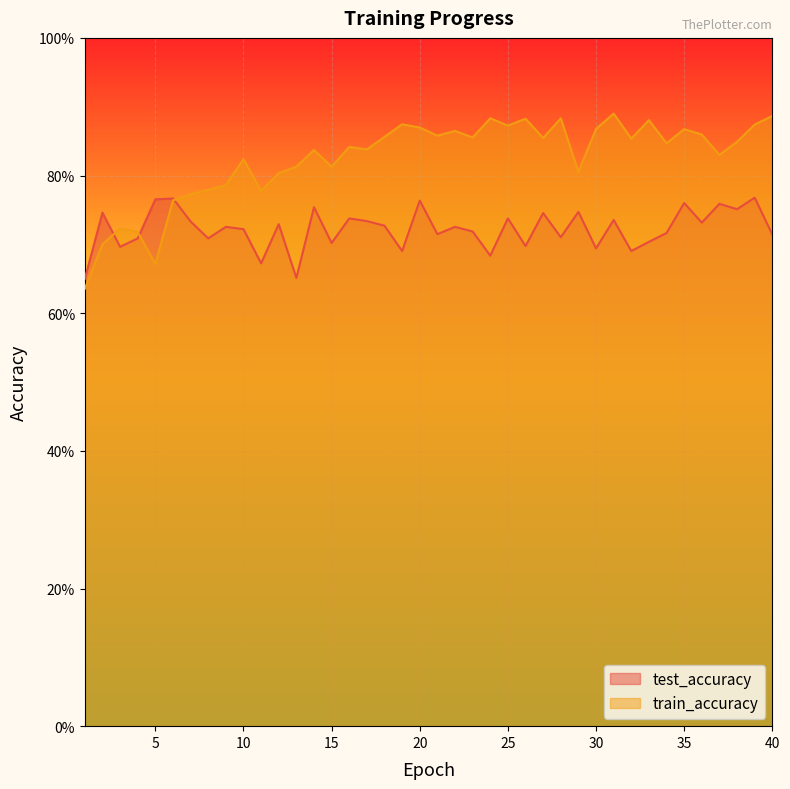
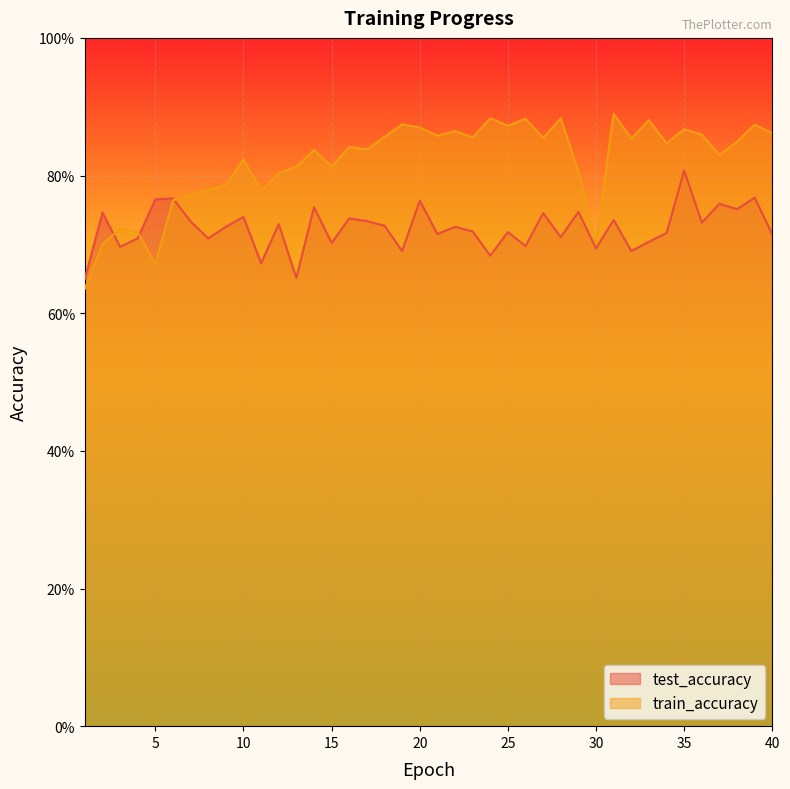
  {
    "test_accuracy": {
      "5": "77%",
-     "10": "72%",
+     "10": "74%",
      "15": "70%",
      "20": "76%",
-     "25": "74%",
+     "25": "72%",
      "30": "69%",
-     "35": "76%",
+     "35": "81%",
      "40": "71%"
    },
    "train_accuracy": {
      "5": "67%",
      "10": "82%",
      "15": "81%",
      "20": "87%",
      "25": "87%",
-     "30": "87%",
+     "30": "70%",
      "35": "87%",
-     "40": "89%"
+     "40": "86%"
    }
  }
